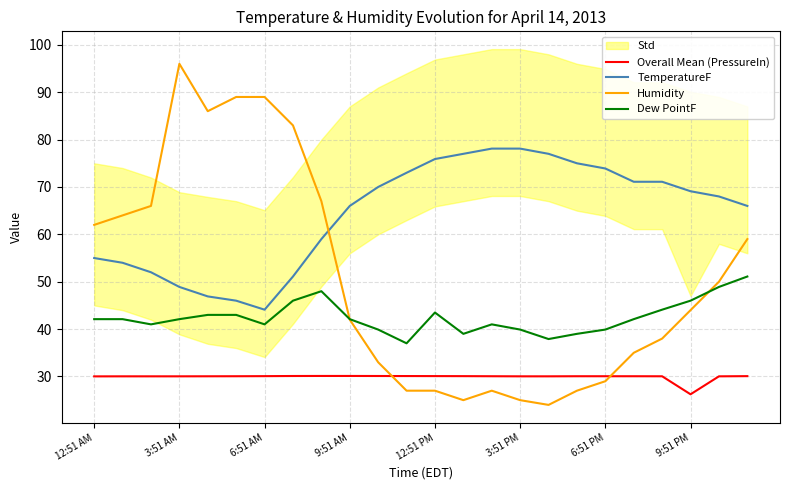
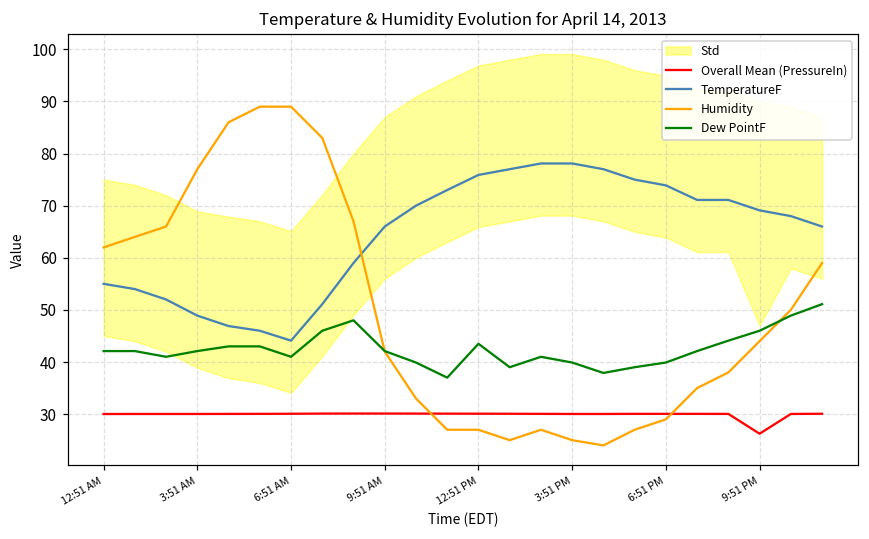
  {
    "Overall Mean (PressureIn)": {
      "12:51 AM": 30,
      "3:51 AM": 30,
      "6:51 AM": 30,
      "9:51 AM": 30,
      "12:51 PM": 30,
      "3:51 PM": 30,
      "6:51 PM": 30,
      "9:51 PM": 26
    },
    "TemperatureF": {
      "12:51 AM": 55,
      "3:51 AM": 49,
      "6:51 AM": 44,
      "9:51 AM": 66,
      "12:51 PM": 76,
      "3:51 PM": 78,
      "6:51 PM": 74,
      "9:51 PM": 69
    },
    "Humidity": {
      "12:51 AM": 62,
-     "3:51 AM": 96,
+     "3:51 AM": 77,
      "6:51 AM": 89,
      "12:51 PM": 27,
      "3:51 PM": 25,
      "6:51 PM": 29,
      "9:51 PM": 44
    },
    "Dew PointF": {
      "12:51 AM": 42,
      "3:51 AM": 42,
      "6:51 AM": 41,
      "12:51 PM": 44,
      "3:51 PM": 40,
      "6:51 PM": 40,
      "9:51 PM": 46
    }
  }
